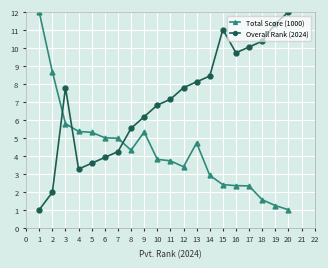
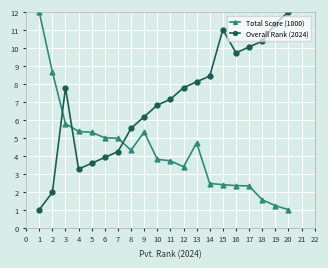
  {
    "Total Score (1000)": {
      "1": 12.0,
      "2": 8.7,
      "3": 5.8,
      "4": 5.4,
      "5": 5.3,
      "6": 5.0,
      "7": 5.0,
      "8": 4.3,
      "9": 5.3,
      "10": 3.8,
      "11": 3.7,
      "12": 3.4,
      "13": 4.7,
-     "14": 2.9,
+     "14": 2.5,
      "15": 2.4,
      "16": 2.3,
      "17": 2.3,
      "18": 1.6,
      "19": 1.2,
      "20": 1.0
    },
    "Overall Rank (2024)": {
      "1": 1.0,
      "2": 2.0,
      "3": 7.8,
      "4": 3.3,
      "5": 3.6,
      "6": 3.9,
      "7": 4.2,
      "8": 5.5,
      "9": 6.2,
      "10": 6.8,
      "11": 7.1,
      "12": 7.8,
      "13": 8.1,
      "14": 8.4,
      "15": 11.0,
      "16": 9.7,
      "17": 10.1,
      "18": 10.4,
      "20": 12.0
    }
  }
